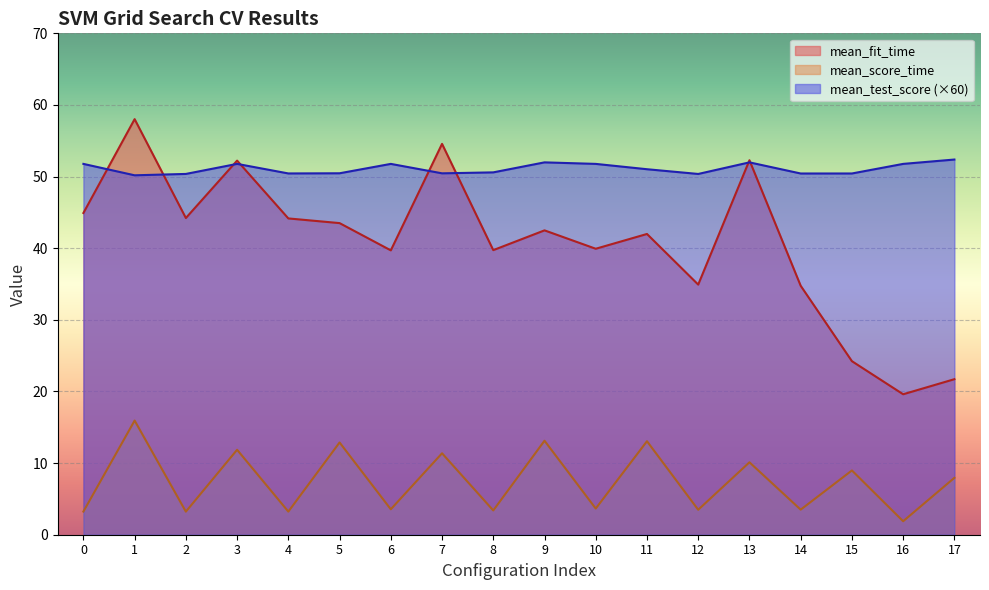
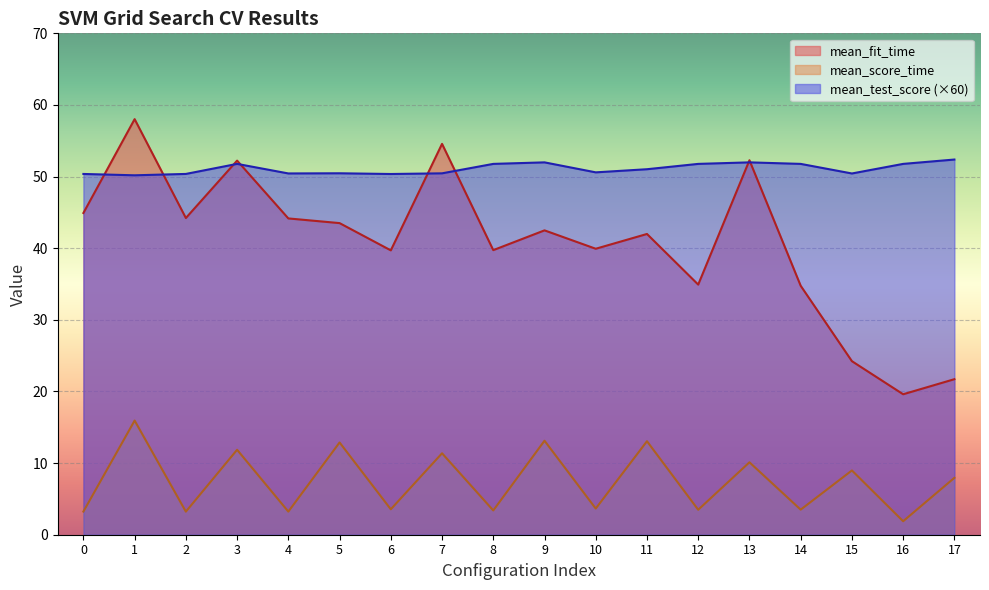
  {
    "mean_test_score (×60)": {
-     "0": 52,
+     "0": 50,
      "1": 50,
      "2": 50,
      "3": 52,
      "4": 50,
      "5": 50,
-     "6": 52,
+     "6": 50,
      "7": 50,
-     "8": 51,
+     "8": 52,
      "9": 52,
-     "10": 52,
+     "10": 51,
      "11": 51,
-     "12": 50,
-     "14": 50,
+     "12": 52,
+     "14": 52,
      "15": 50,
      "16": 52,
      "17": 52
    }
  }
